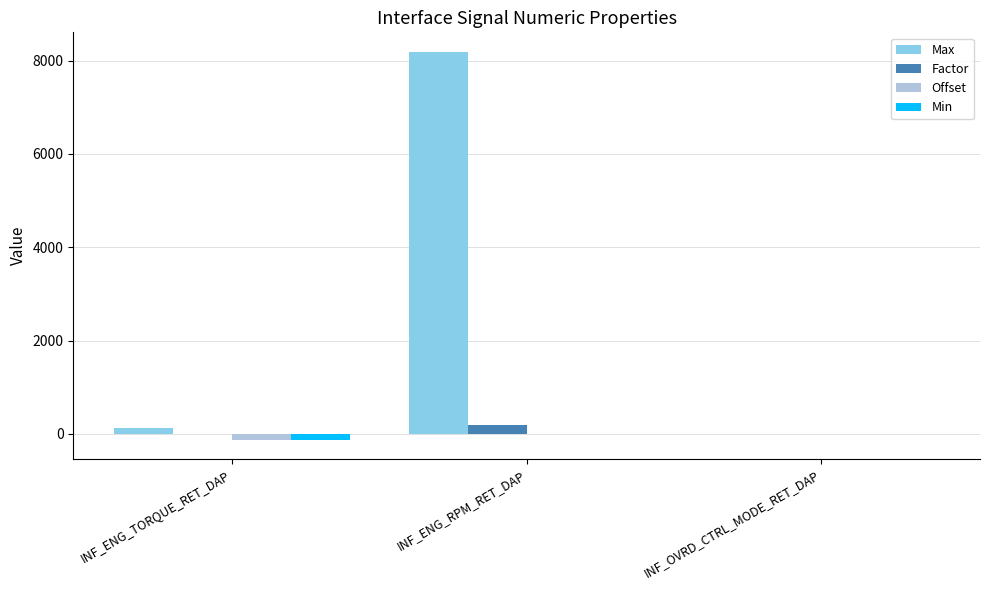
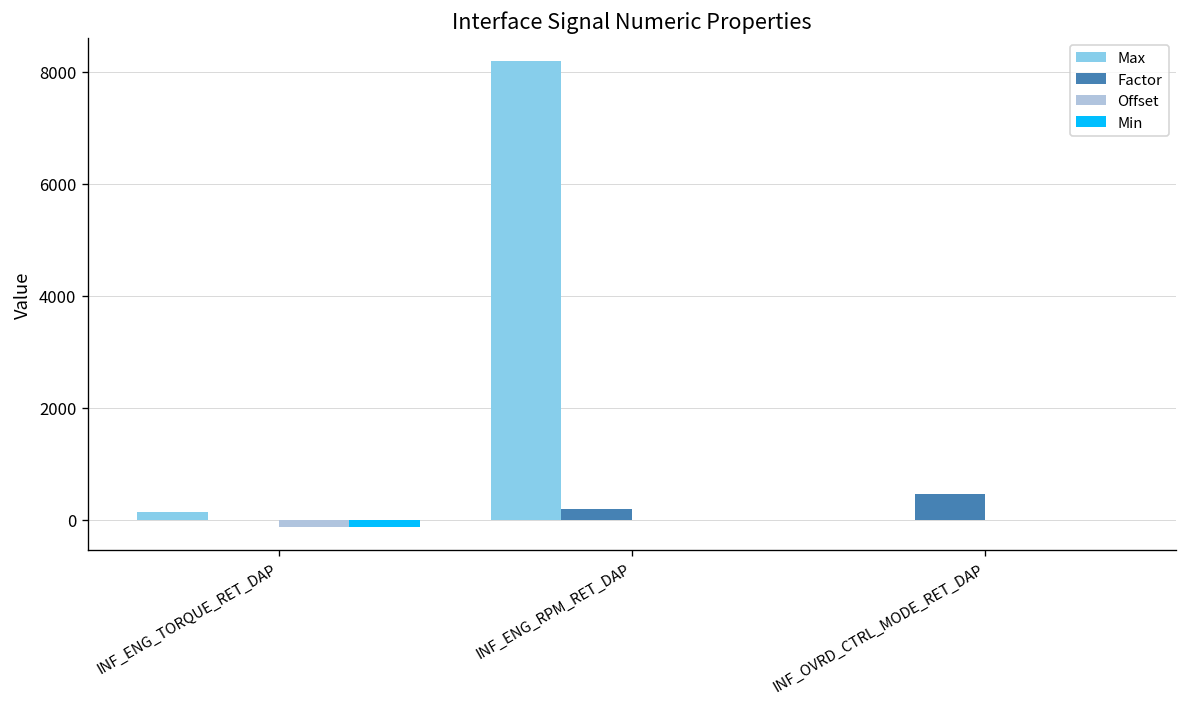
  {
    "Factor": {
      "INF_ENG_RPM_RET_DAP": 200,
-     "INF_OVRD_CTRL_MODE_RET_DAP": 0
+     "INF_OVRD_CTRL_MODE_RET_DAP": 500
    },
    "Min": {
      "INF_ENG_TORQUE_RET_DAP": -100,
      "INF_ENG_RPM_RET_DAP": 0,
      "INF_OVRD_CTRL_MODE_RET_DAP": 0
    }
  }
